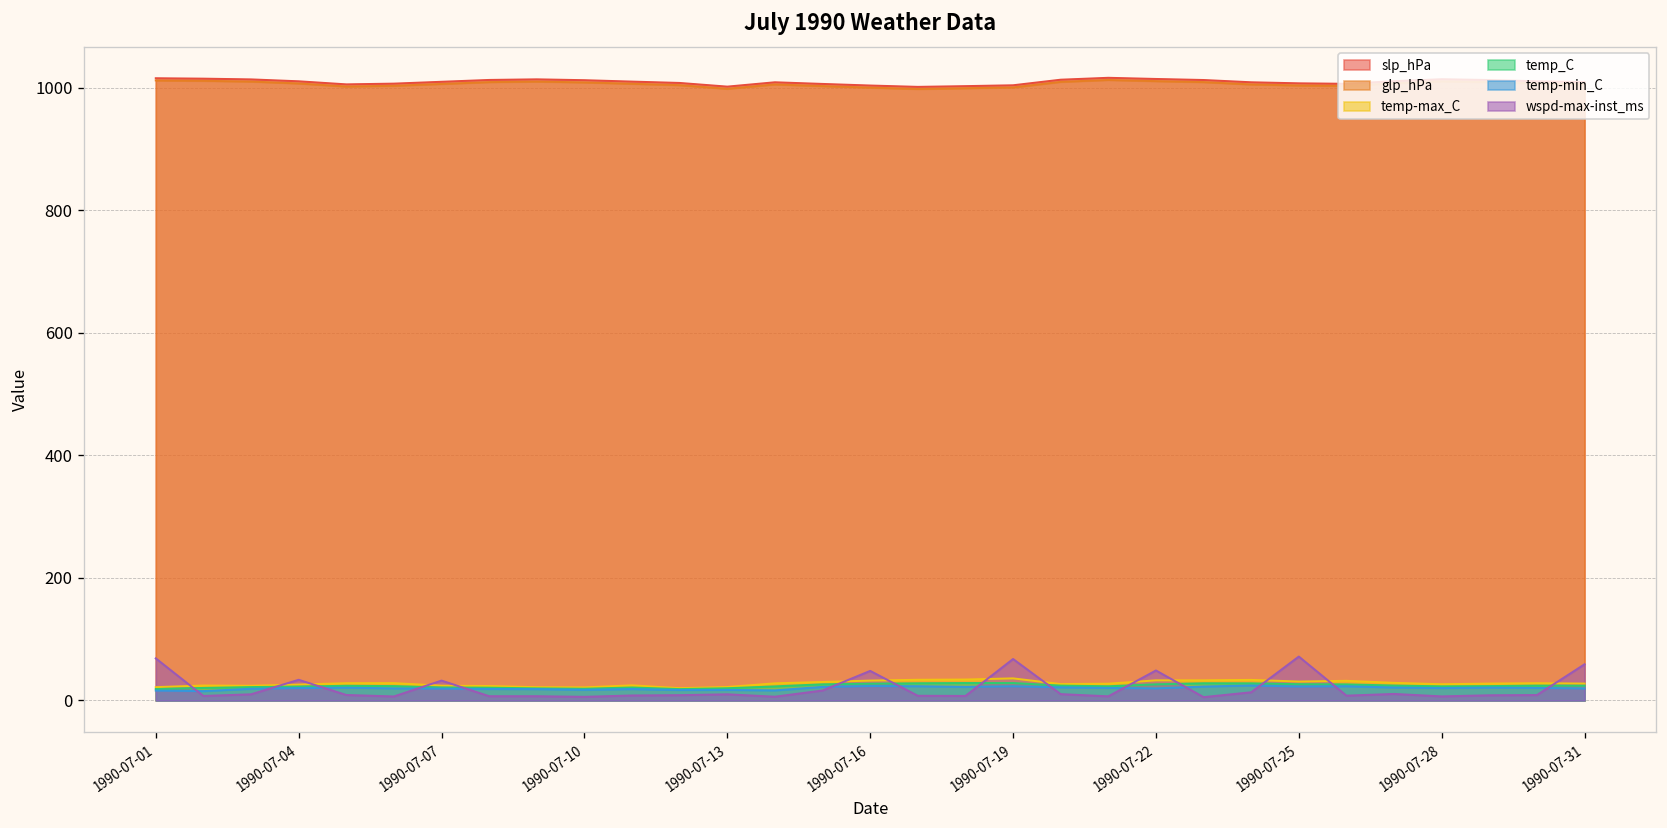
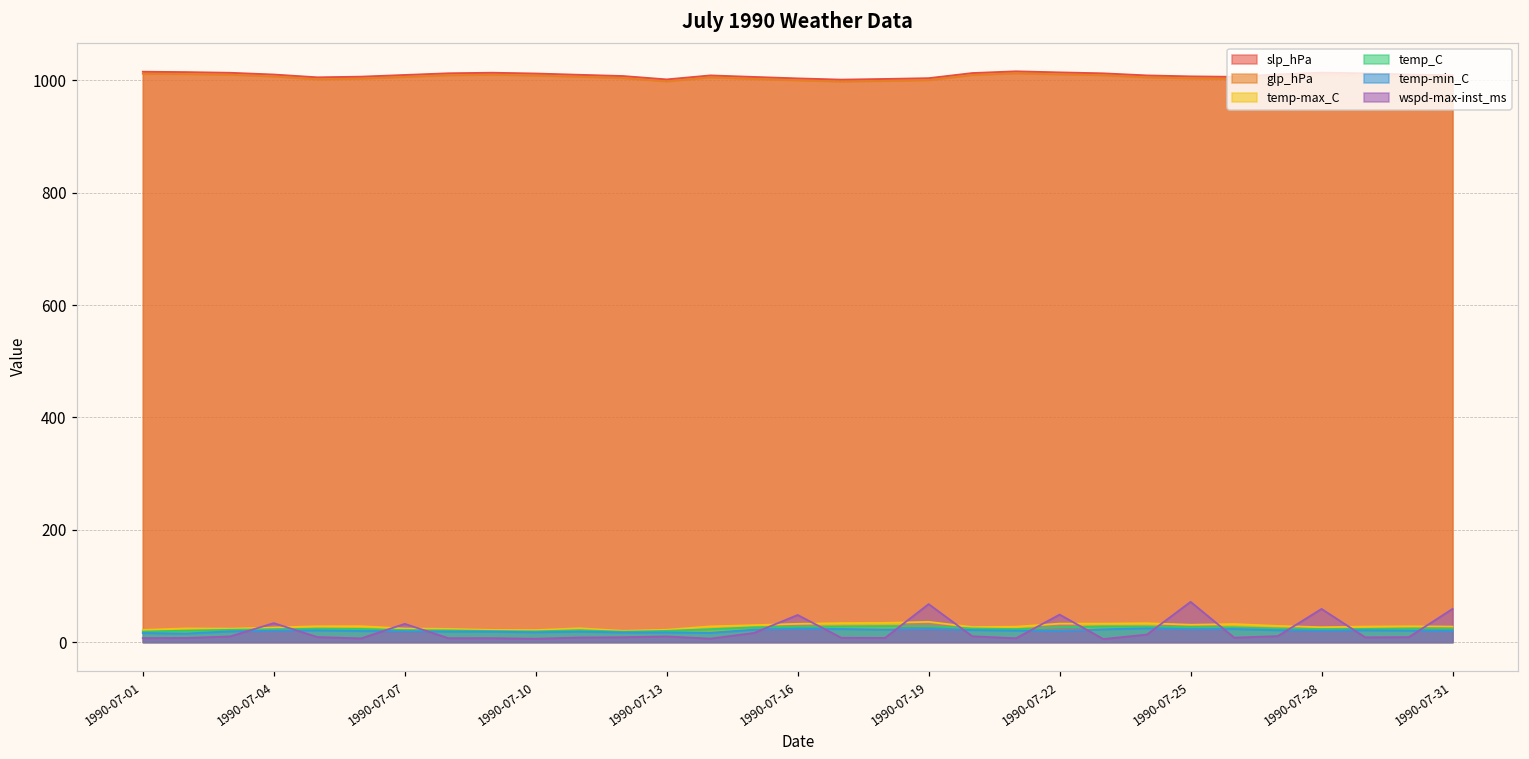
  {
    "temp-max_C": {
      "1990-07-16": 30,
      "1990-07-19": 40,
      "1990-07-22": 30
    },
    "temp_C": {
      "1990-07-19": 30,
      "1990-07-22": 30
    },
    "temp-min_C": {
      "1990-07-19": 20,
      "1990-07-22": 20
    },
    "wspd-max-inst_ms": {
-     "1990-07-01": 70,
+     "1990-07-01": 10,
      "1990-07-04": 30,
      "1990-07-07": 30,
      "1990-07-10": 10,
      "1990-07-13": 10,
      "1990-07-16": 50,
      "1990-07-19": 70,
      "1990-07-22": 50,
      "1990-07-25": 70,
-     "1990-07-28": 10,
+     "1990-07-28": 60,
      "1990-07-31": 60
    }
  }
